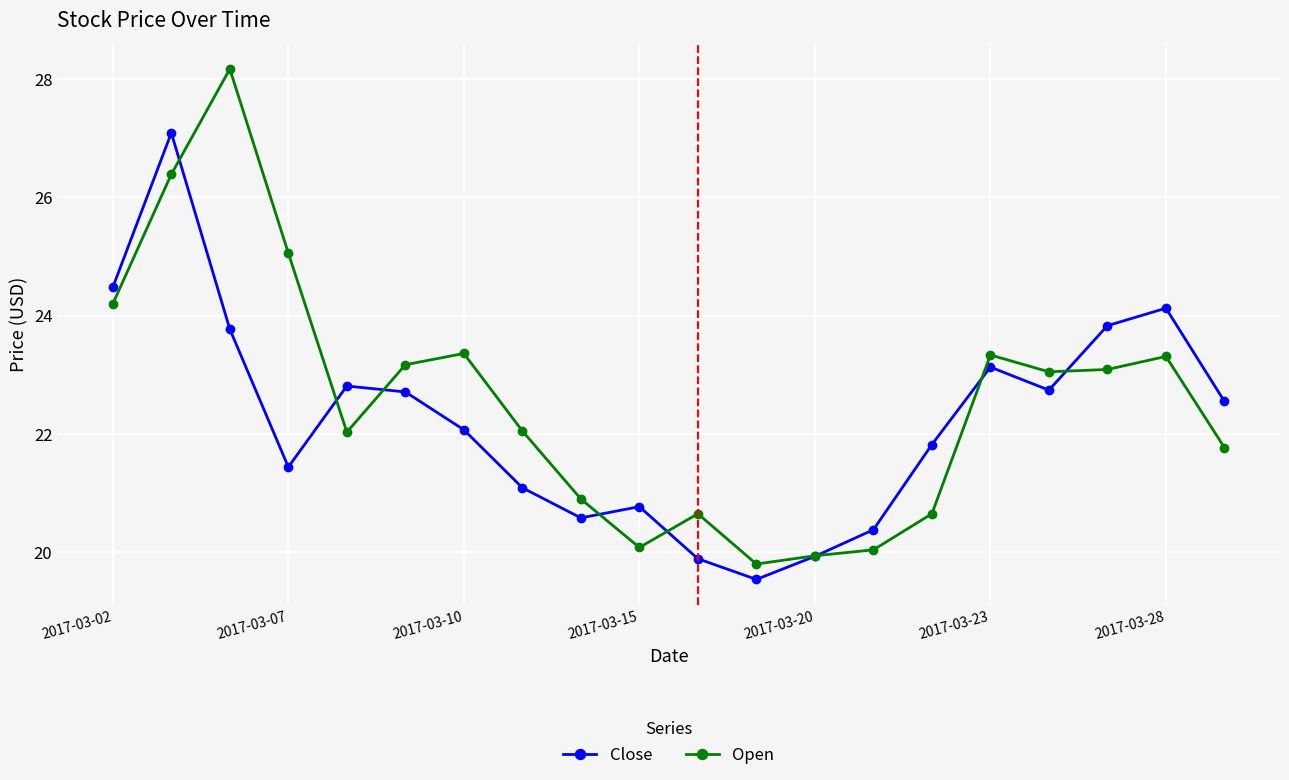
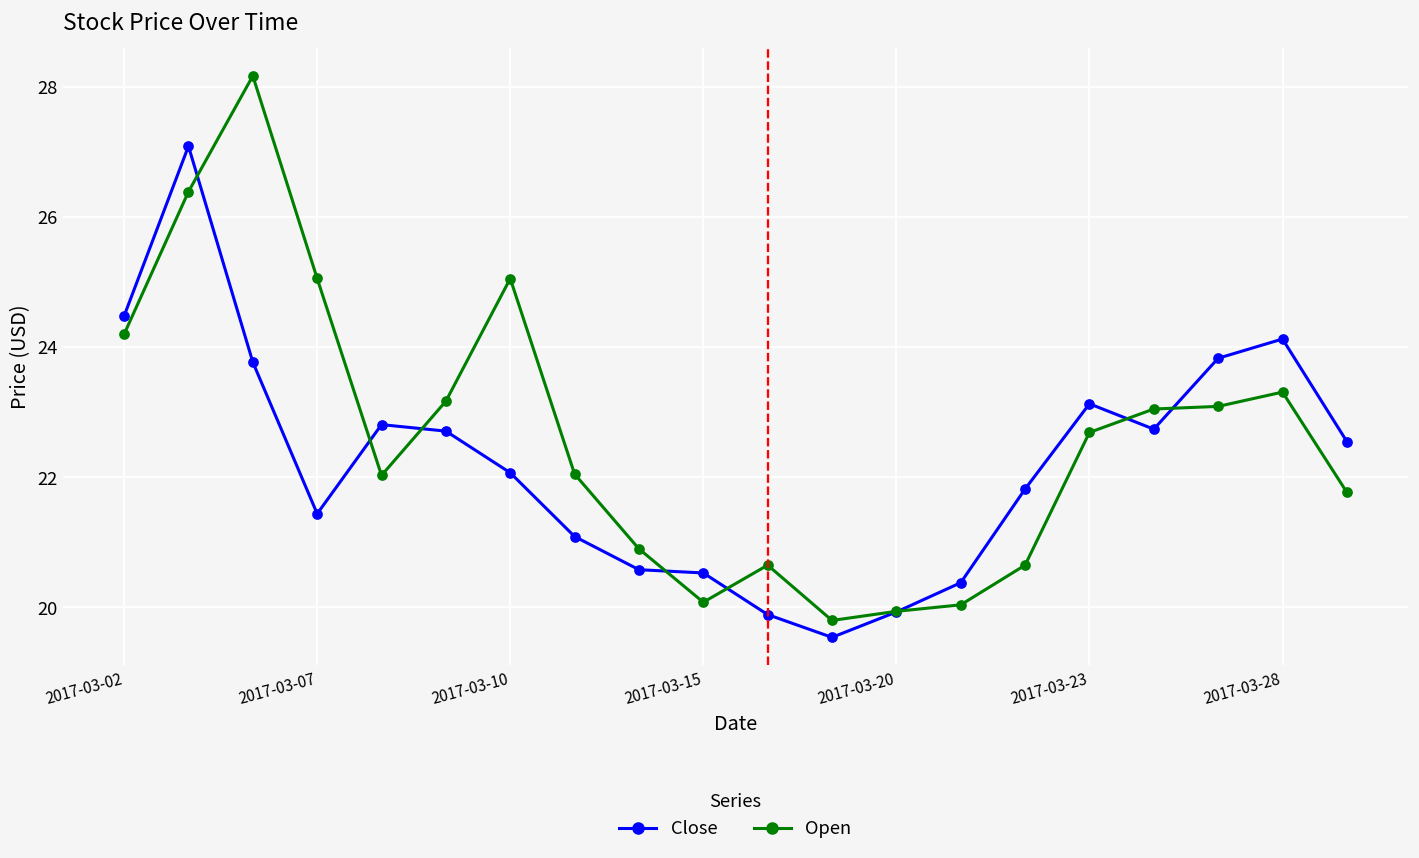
  {
    "Close": {
      "2017-03-02": 24.5,
      "2017-03-07": 21.4,
      "2017-03-10": 22.1,
-     "2017-03-15": 20.8,
+     "2017-03-15": 20.5,
      "2017-03-23": 23.1,
      "2017-03-28": 24.1
    },
    "Open": {
      "2017-03-02": 24.2,
      "2017-03-07": 25.1,
-     "2017-03-10": 23.4,
+     "2017-03-10": 25.1,
      "2017-03-15": 20.1,
-     "2017-03-23": 23.3,
+     "2017-03-23": 22.7,
      "2017-03-28": 23.3
    }
  }
